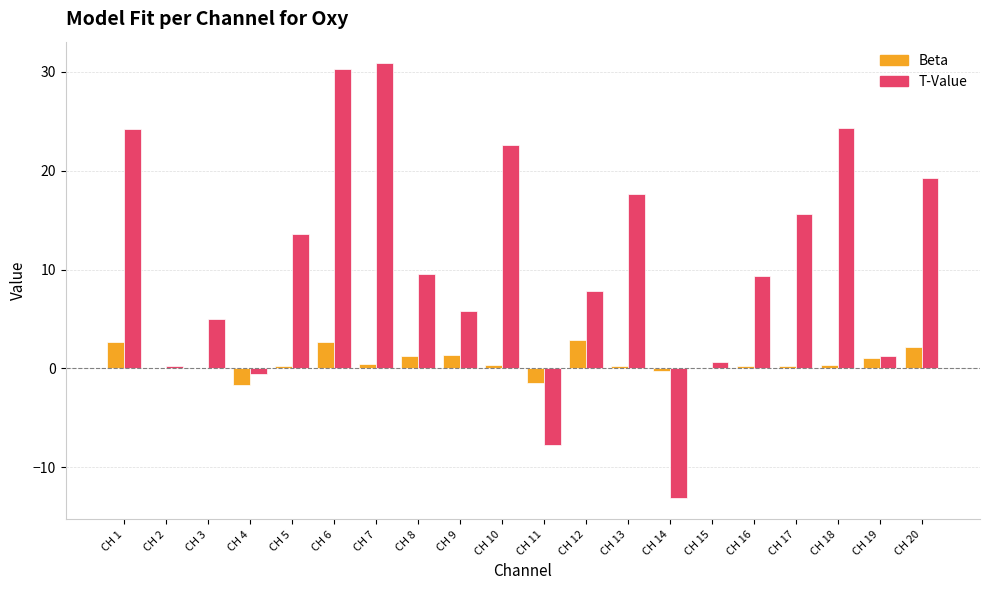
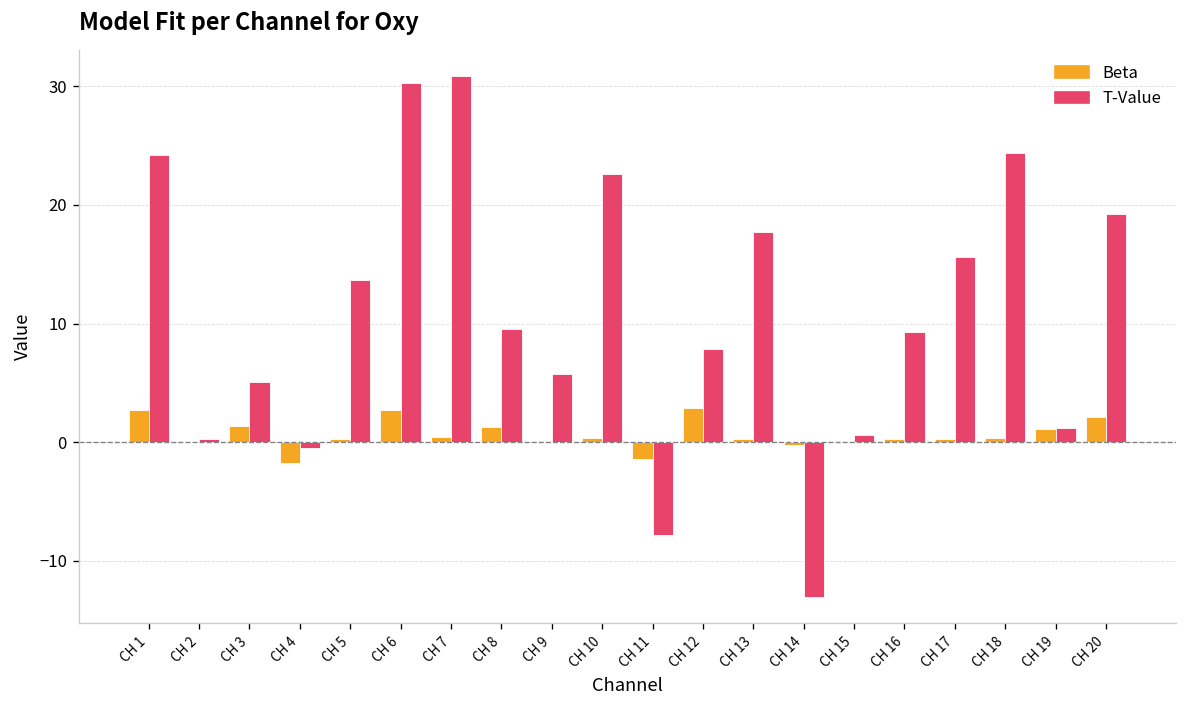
  {
    "Beta": {
      "CH 1": 3,
-     "CH 3": 0,
+     "CH 3": 1,
      "CH 4": -2,
      "CH 6": 3,
      "CH 7": 0,
      "CH 8": 1,
-     "CH 9": 1,
+     "CH 9": 0,
      "CH 10": 0,
      "CH 11": -1,
      "CH 12": 3,
      "CH 13": 0,
      "CH 18": 0,
      "CH 19": 1,
      "CH 20": 2
    },
    "T-Value": {
      "CH 1": 24,
      "CH 2": 0,
      "CH 3": 5,
      "CH 4": -1,
      "CH 5": 14,
      "CH 6": 30,
      "CH 7": 31,
      "CH 8": 10,
      "CH 9": 6,
      "CH 10": 23,
      "CH 11": -8,
      "CH 12": 8,
      "CH 13": 18,
      "CH 14": -13,
      "CH 15": 1,
      "CH 16": 9,
      "CH 17": 16,
      "CH 18": 24,
      "CH 19": 1,
      "CH 20": 19
    }
  }
